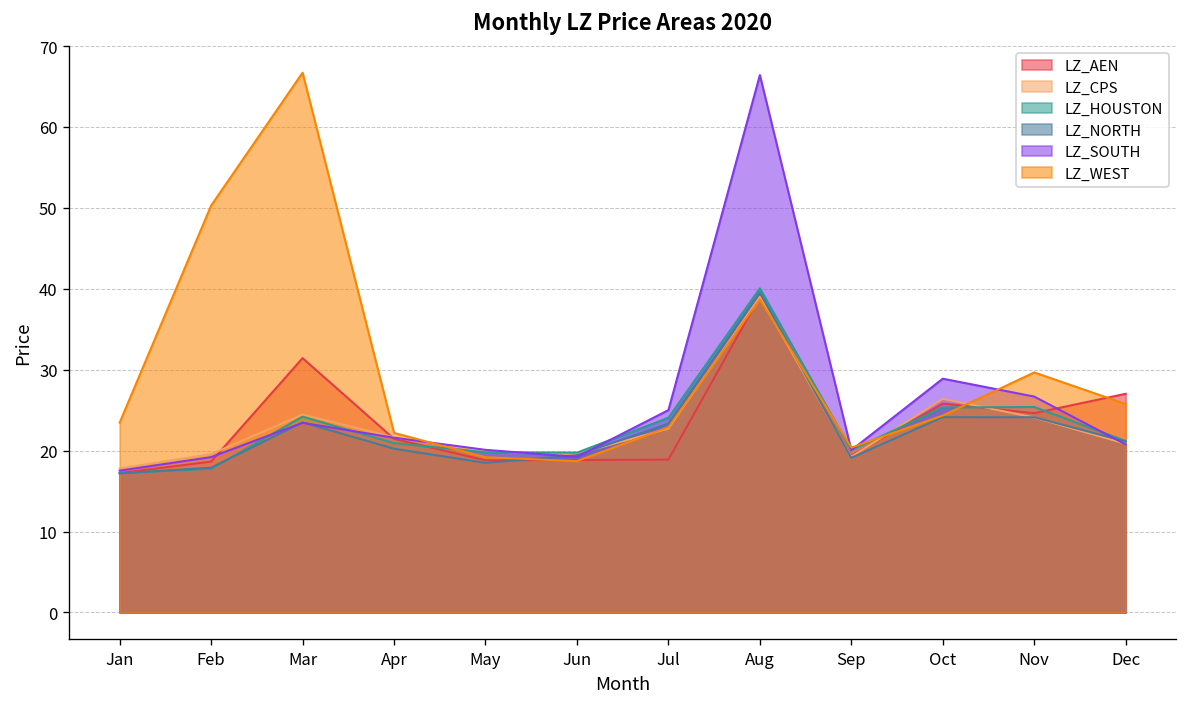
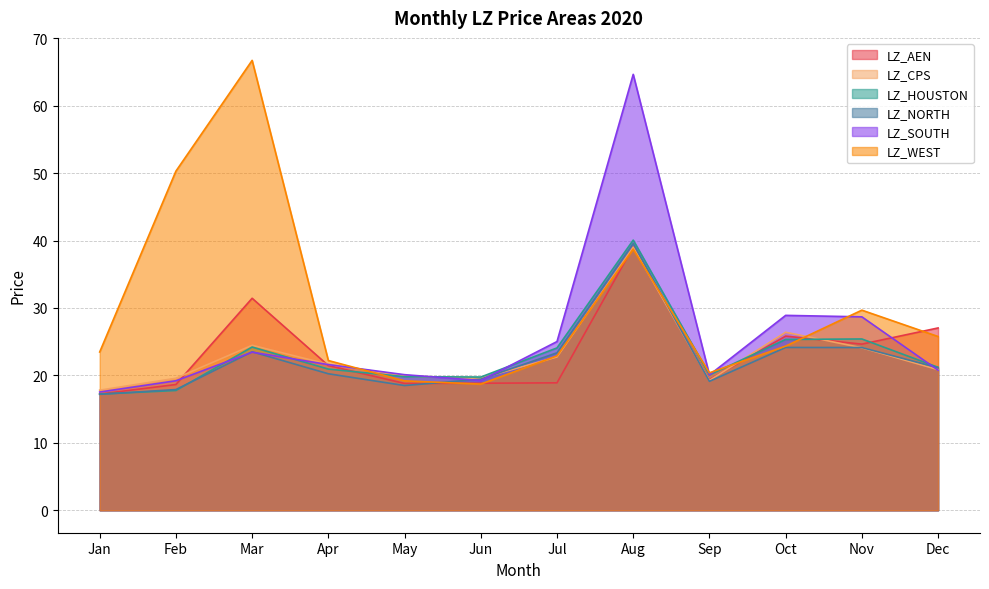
  {
    "LZ_AEN": {
      "Feb": 19,
      "Mar": 31,
      "Jul": 19,
      "Oct": 26,
      "Nov": 25,
      "Dec": 27
    },
    "LZ_CPS": {
      "Oct": 26
    },
    "LZ_SOUTH": {
      "Jul": 25,
-     "Aug": 66,
+     "Aug": 65,
      "Oct": 29,
-     "Nov": 27
+     "Nov": 29
    },
    "LZ_WEST": {
      "Jan": 23,
      "Feb": 50,
      "Mar": 67,
      "Apr": 22,
      "May": 19,
      "Nov": 30,
      "Dec": 26
    }
  }
